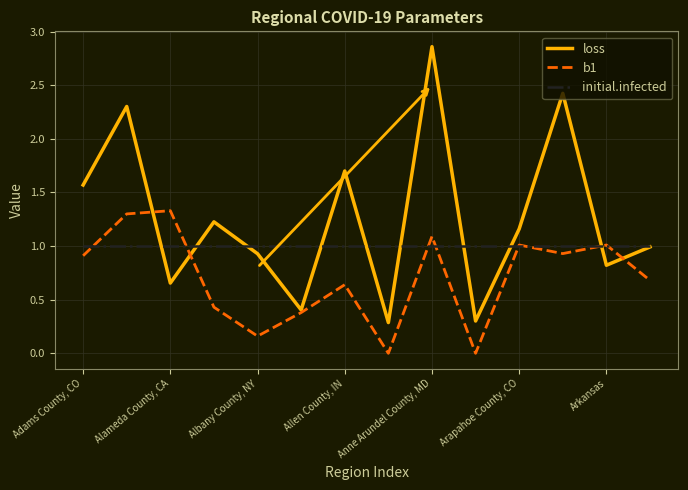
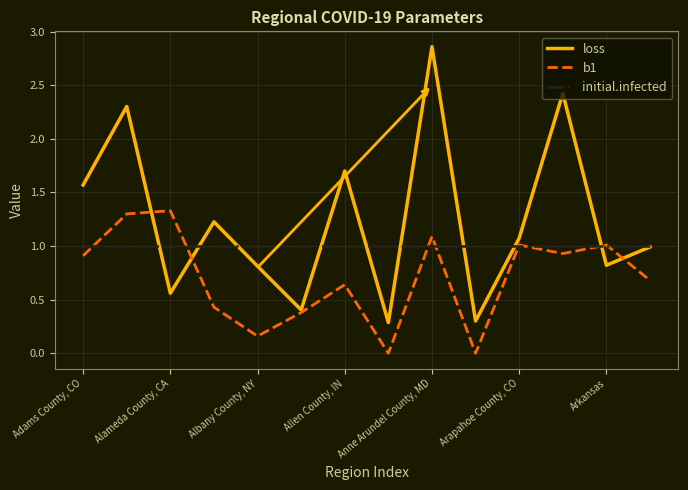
  {
    "loss": {
      "Adams County, CO": 1.57,
-     "Alameda County, CA": 0.66,
-     "Albany County, NY": 0.93,
+     "Alameda County, CA": 0.56,
+     "Albany County, NY": 0.81,
      "Allen County, IN": 1.70,
      "Anne Arundel County, MD": 2.86,
-     "Arapahoe County, CO": 1.16,
+     "Arapahoe County, CO": 1.07,
      "Arkansas": 0.82
    },
    "b1": {
      "Adams County, CO": 0.91,
      "Alameda County, CA": 1.33,
      "Albany County, NY": 0.16,
      "Allen County, IN": 0.64,
      "Anne Arundel County, MD": 1.09
    },
    "initial.infected": {
      "Adams County, CO": 1.00,
      "Alameda County, CA": 1.00,
      "Albany County, NY": 1.00,
      "Allen County, IN": 1.00,
      "Anne Arundel County, MD": 1.00
    }
  }
